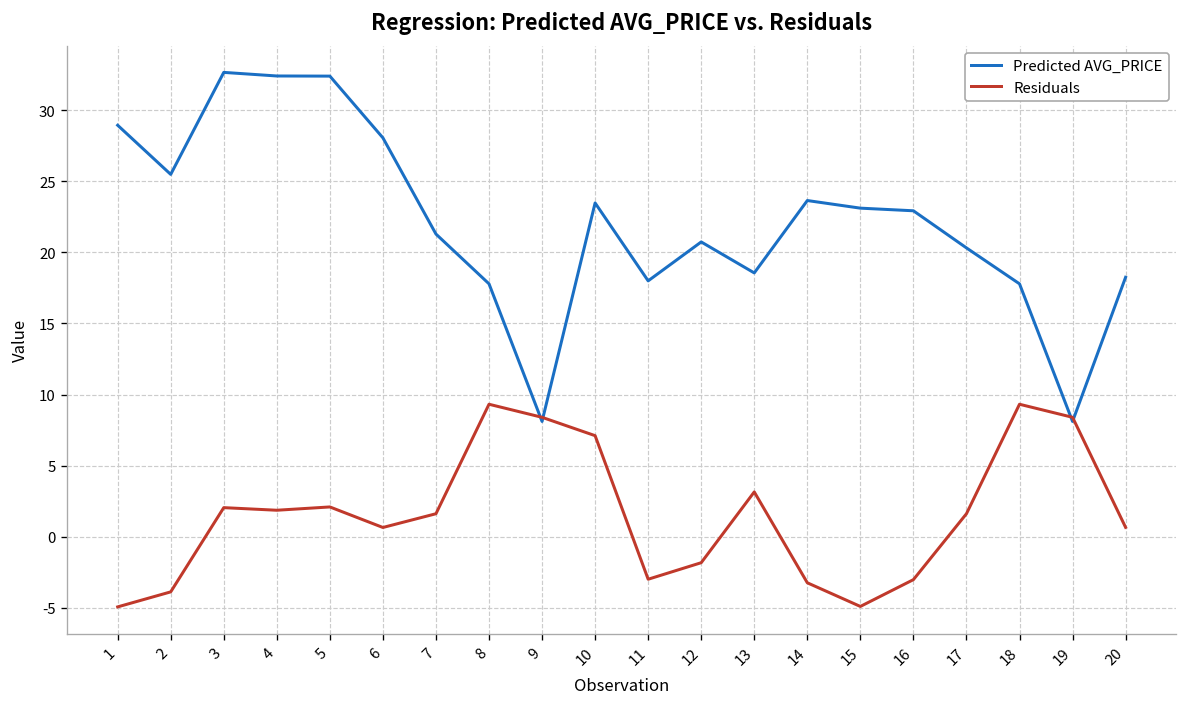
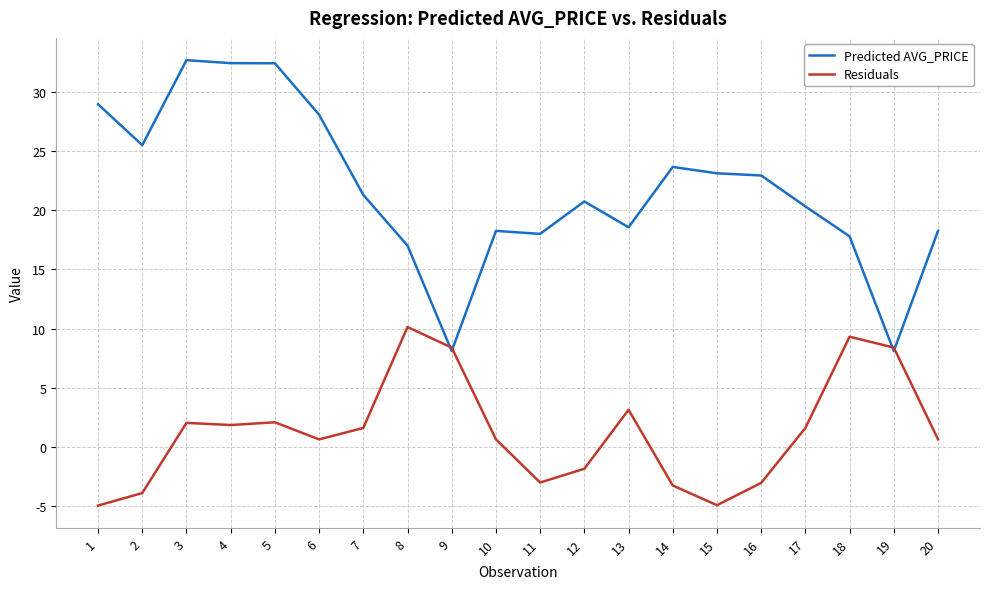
  {
    "Predicted AVG_PRICE": {
      "1": 28.9,
      "2": 25.5,
      "3": 32.7,
      "4": 32.4,
      "5": 32.4,
      "6": 28.1,
      "7": 21.3,
-     "8": 17.8,
+     "8": 17.0,
      "9": 8.1,
-     "10": 23.5,
+     "10": 18.2,
      "11": 18.0,
      "12": 20.7,
      "13": 18.6,
      "14": 23.6,
      "15": 23.1,
      "16": 22.9,
      "17": 20.3,
      "18": 17.8,
      "19": 8.1,
      "20": 18.2
    },
    "Residuals": {
      "1": -4.9,
      "2": -3.9,
      "3": 2.0,
      "4": 1.9,
      "5": 2.1,
      "6": 0.6,
      "7": 1.6,
-     "8": 9.3,
+     "8": 10.1,
      "9": 8.4,
-     "10": 7.1,
+     "10": 0.7,
      "11": -3.0,
      "12": -1.8,
      "13": 3.1,
      "14": -3.2,
      "15": -4.9,
      "16": -3.0,
      "17": 1.6,
      "18": 9.3,
      "19": 8.4,
      "20": 0.7
    }
  }
